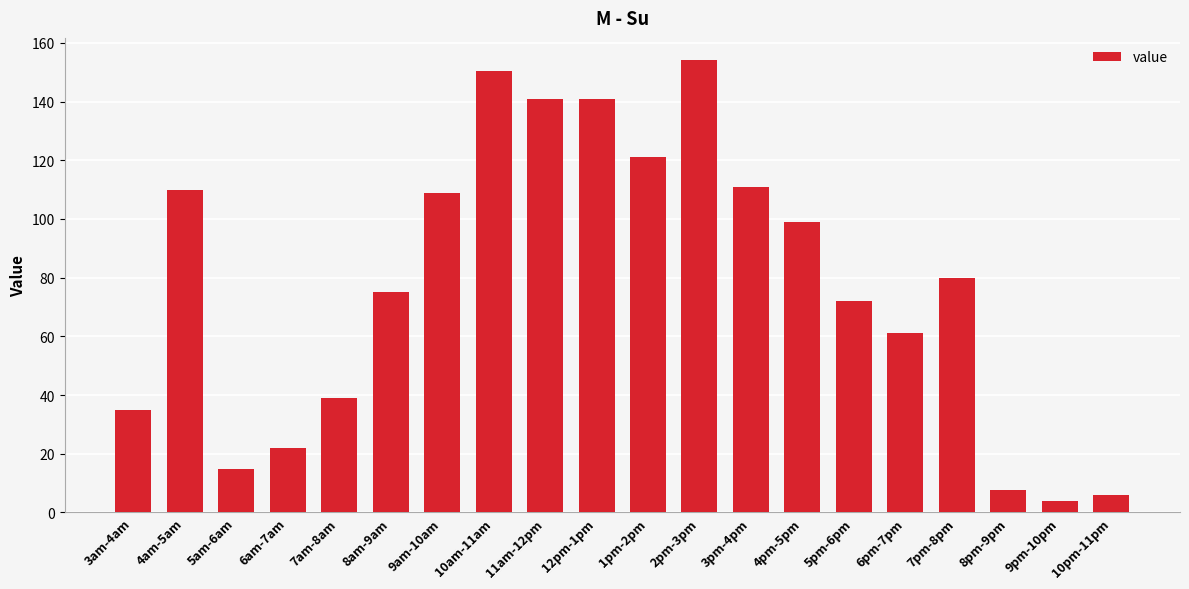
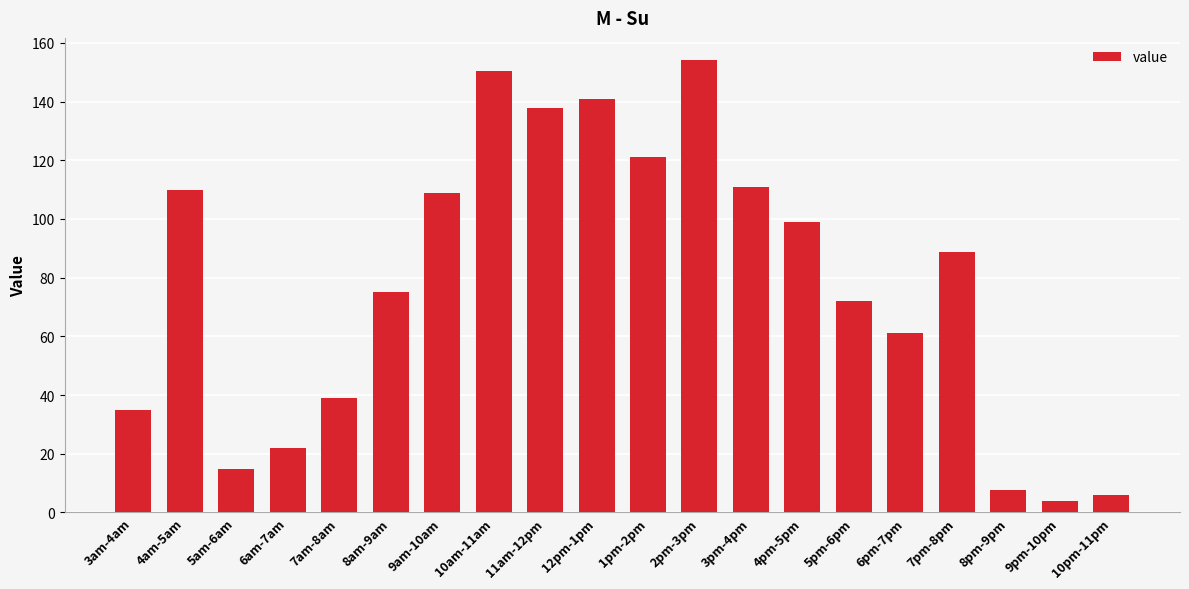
  {
    "3am-4am": 35,
    "4am-5am": 110,
    "5am-6am": 15,
    "6am-7am": 22,
    "7am-8am": 39,
    "8am-9am": 75,
    "9am-10am": 109,
    "10am-11am": 151,
-   "11am-12pm": 141,
+   "11am-12pm": 138,
    "12pm-1pm": 141,
    "1pm-2pm": 121,
    "2pm-3pm": 154,
    "3pm-4pm": 111,
    "4pm-5pm": 99,
    "5pm-6pm": 72,
    "6pm-7pm": 61,
-   "7pm-8pm": 80,
+   "7pm-8pm": 89,
    "8pm-9pm": 8,
    "9pm-10pm": 4,
    "10pm-11pm": 6
  }
